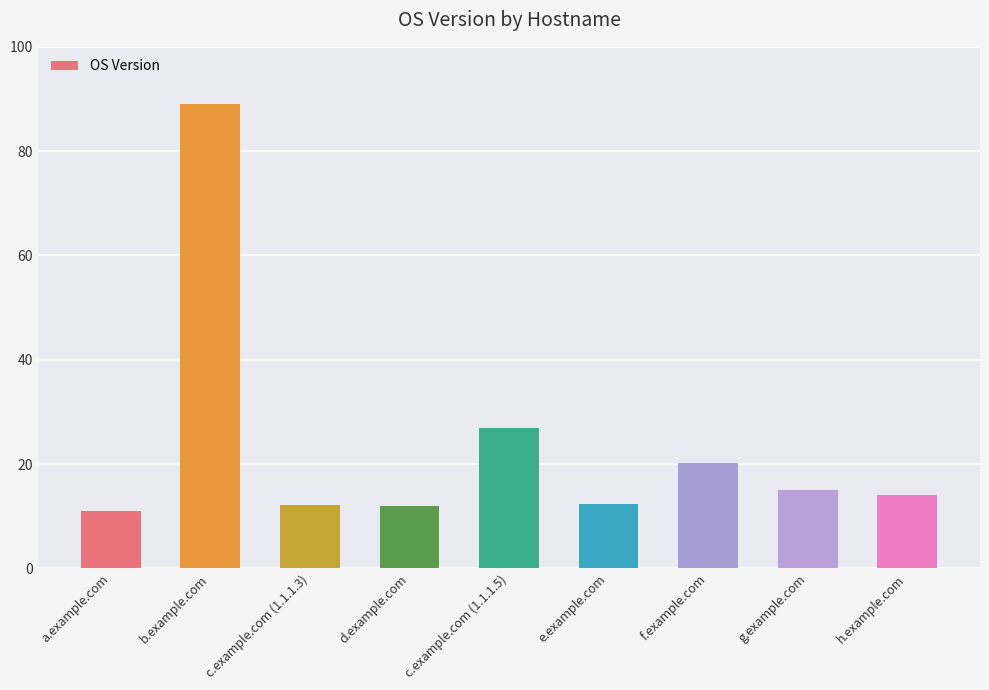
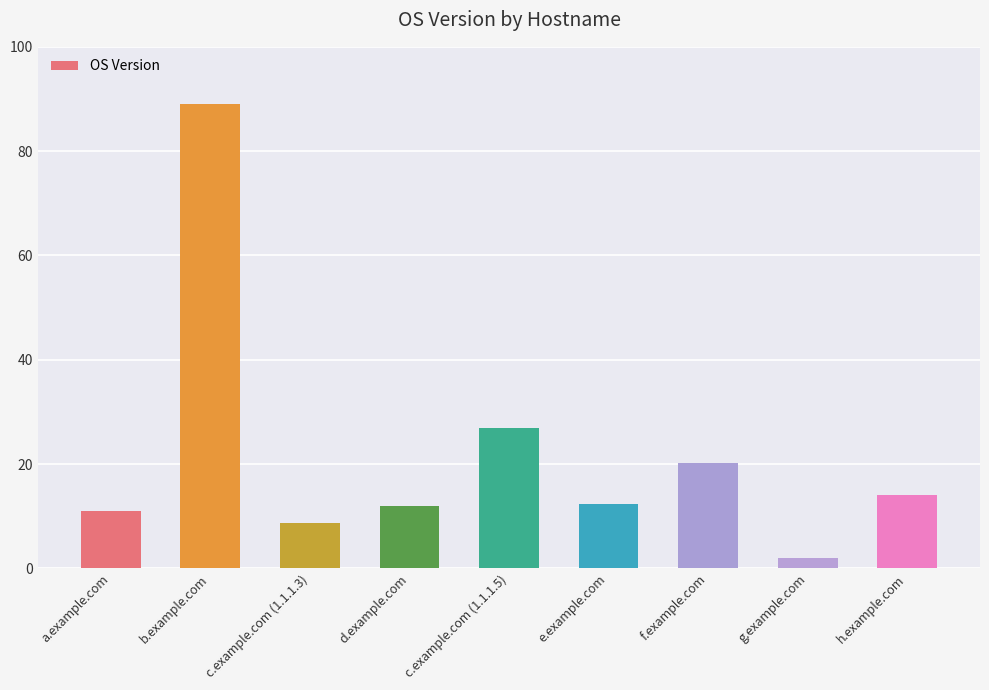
  {
    "a.example.com": 11,
    "b.example.com": 89,
-   "c.example.com (1.1.1.3)": 12,
+   "c.example.com (1.1.1.3)": 9,
    "d.example.com": 12,
    "c.example.com (1.1.1.5)": 27,
    "e.example.com": 12,
    "f.example.com": 20,
-   "g.example.com": 15,
+   "g.example.com": 2,
    "h.example.com": 14
  }
